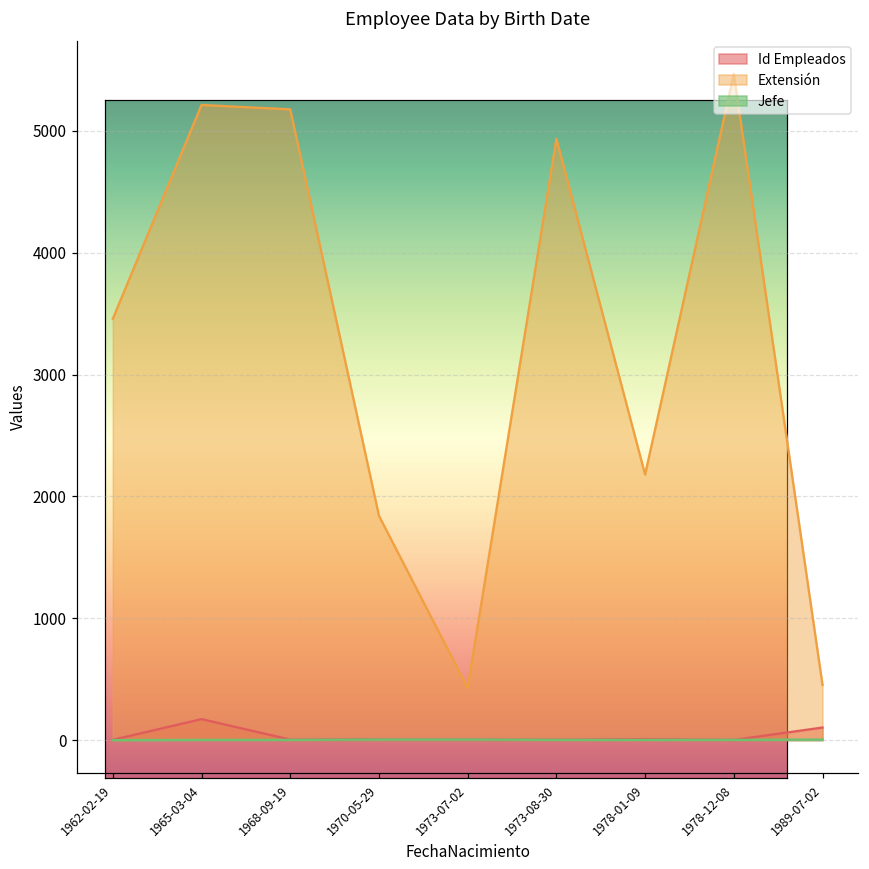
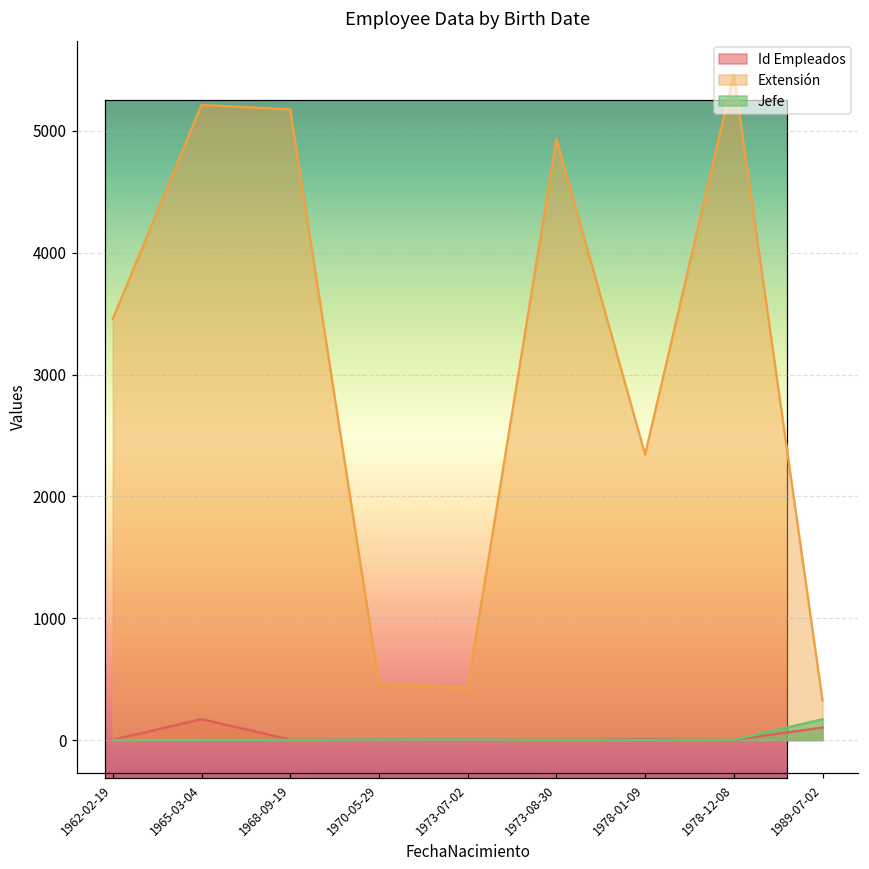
  {
    "Id Empleados": {
      "1965-03-04": 170,
      "1989-07-02": 100
    },
    "Extensión": {
      "1962-02-19": 3460,
      "1965-03-04": 5210,
      "1968-09-19": 5180,
-     "1970-05-29": 1840,
+     "1970-05-29": 470,
      "1973-07-02": 430,
      "1973-08-30": 4930,
-     "1978-01-09": 2180,
-     "1989-07-02": 450
+     "1978-01-09": 2340,
+     "1989-07-02": 330
    },
    "Jefe": {
      "1965-03-04": 0,
-     "1989-07-02": 10
+     "1989-07-02": 170
    }
  }
